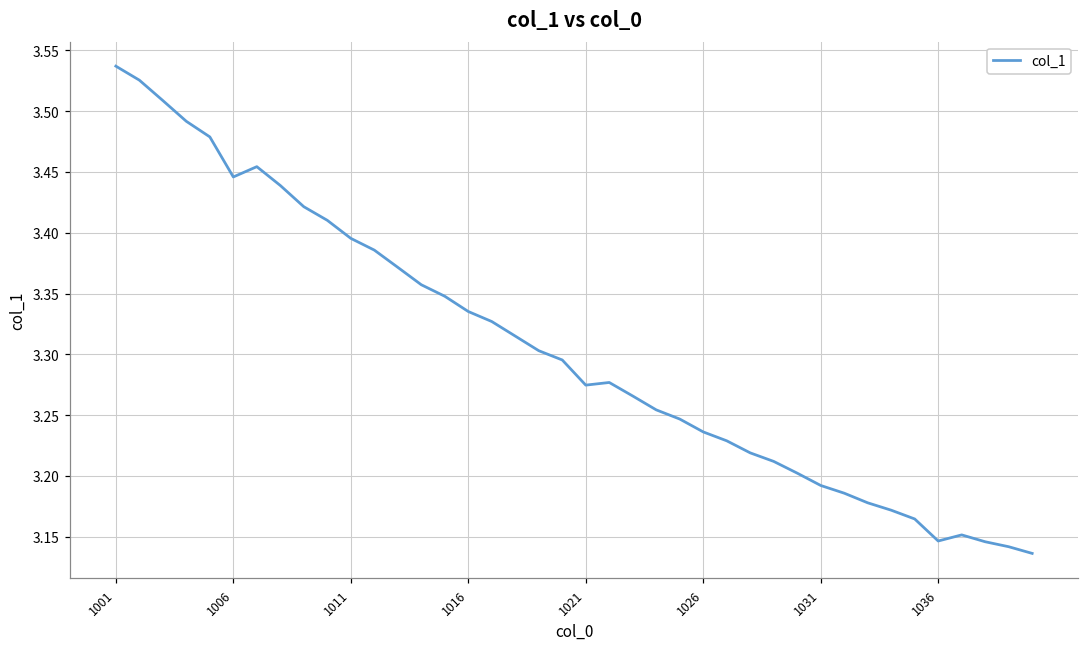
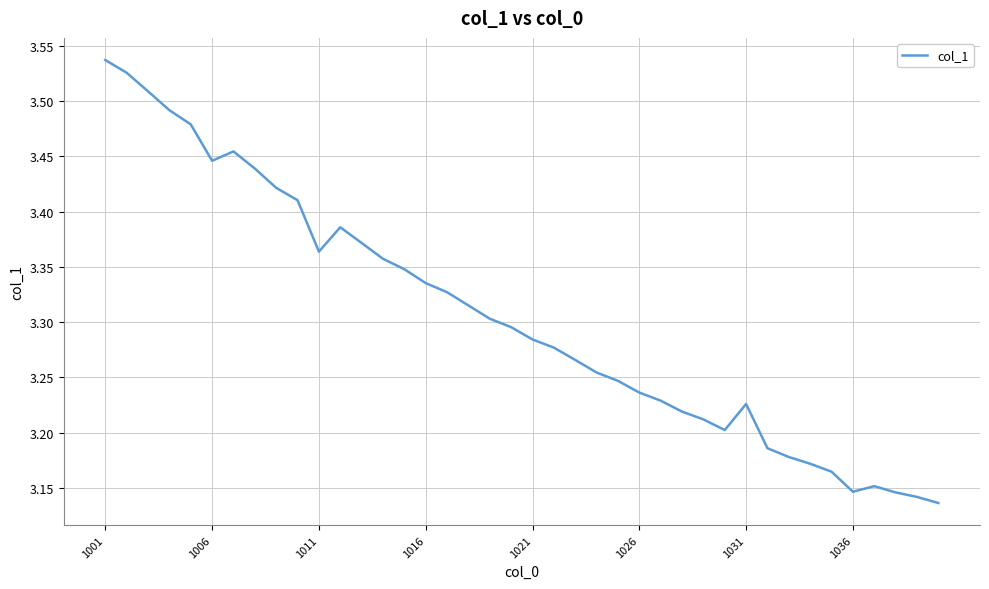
  {
    "1001": 3.537,
    "1006": 3.446,
-   "1011": 3.395,
+   "1011": 3.364,
    "1016": 3.335,
-   "1021": 3.275,
+   "1021": 3.284,
    "1026": 3.236,
-   "1031": 3.192,
+   "1031": 3.226,
    "1036": 3.147
  }
